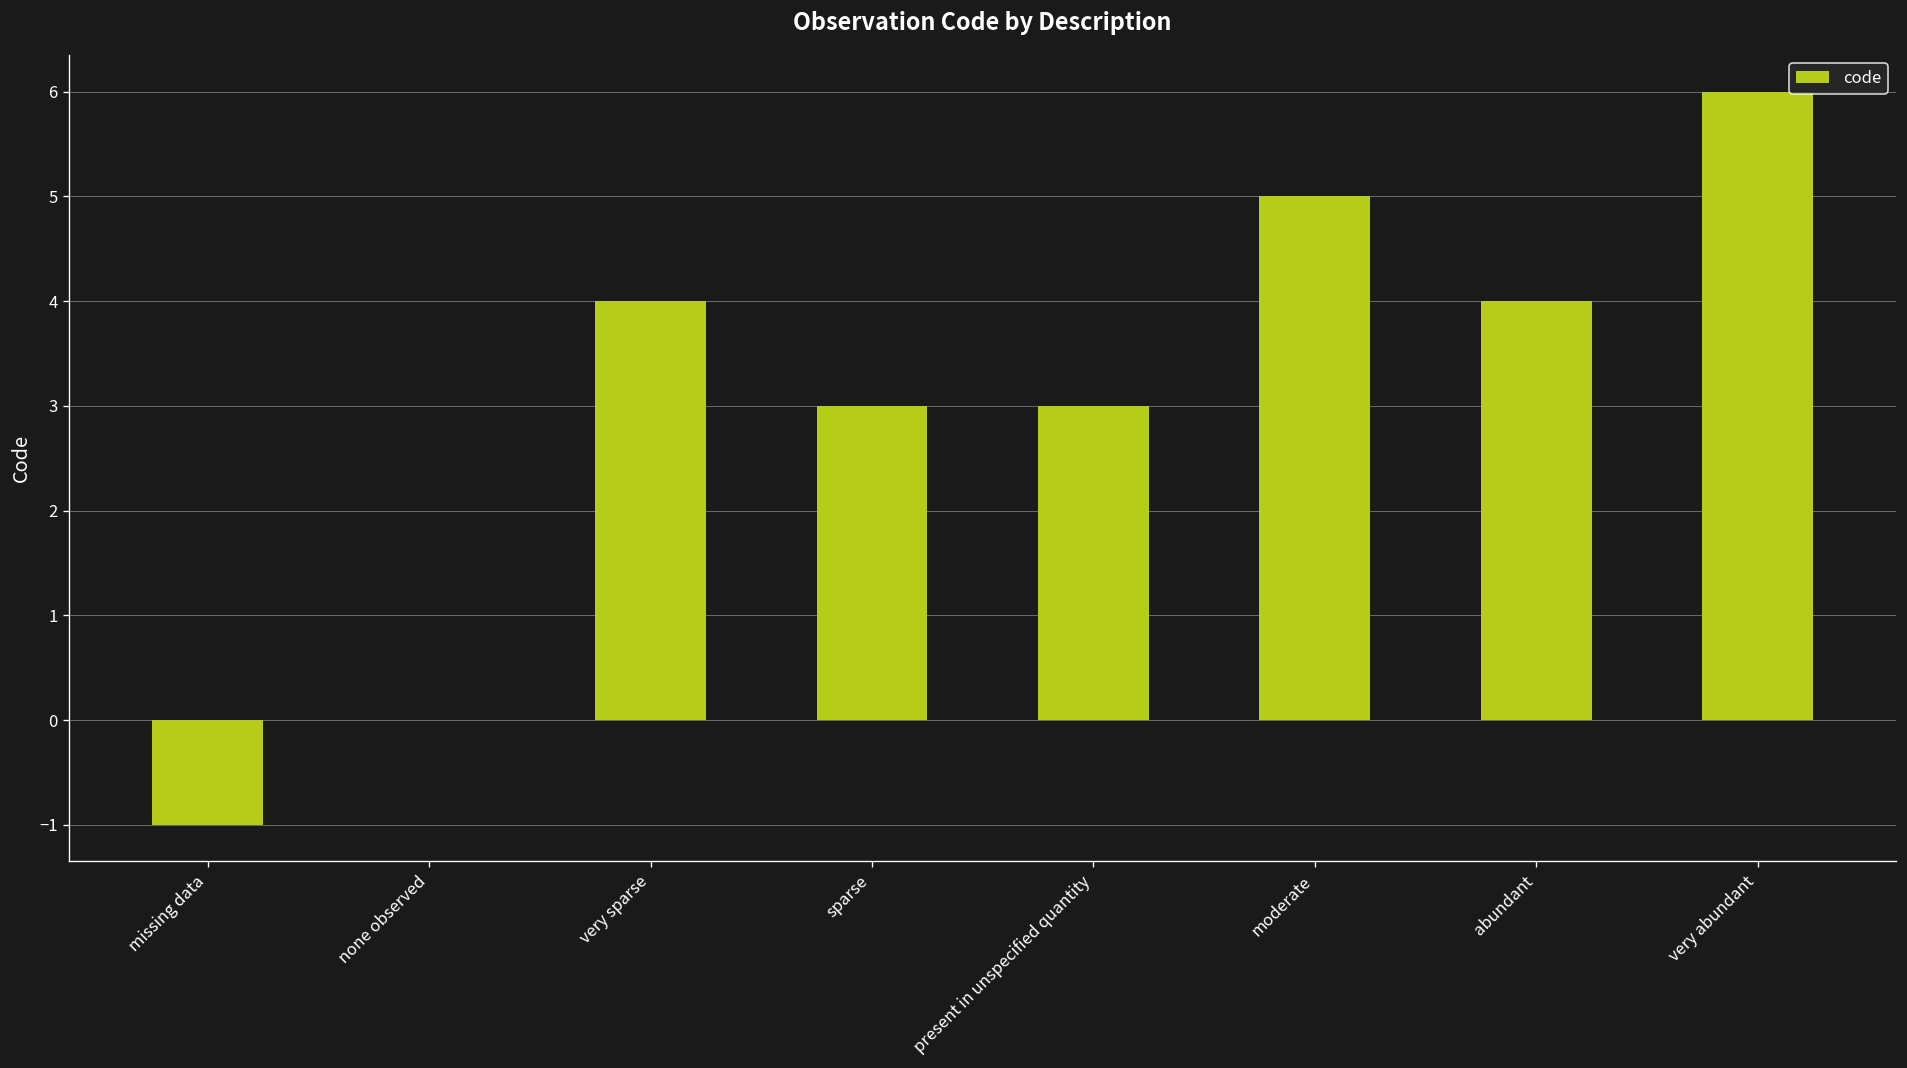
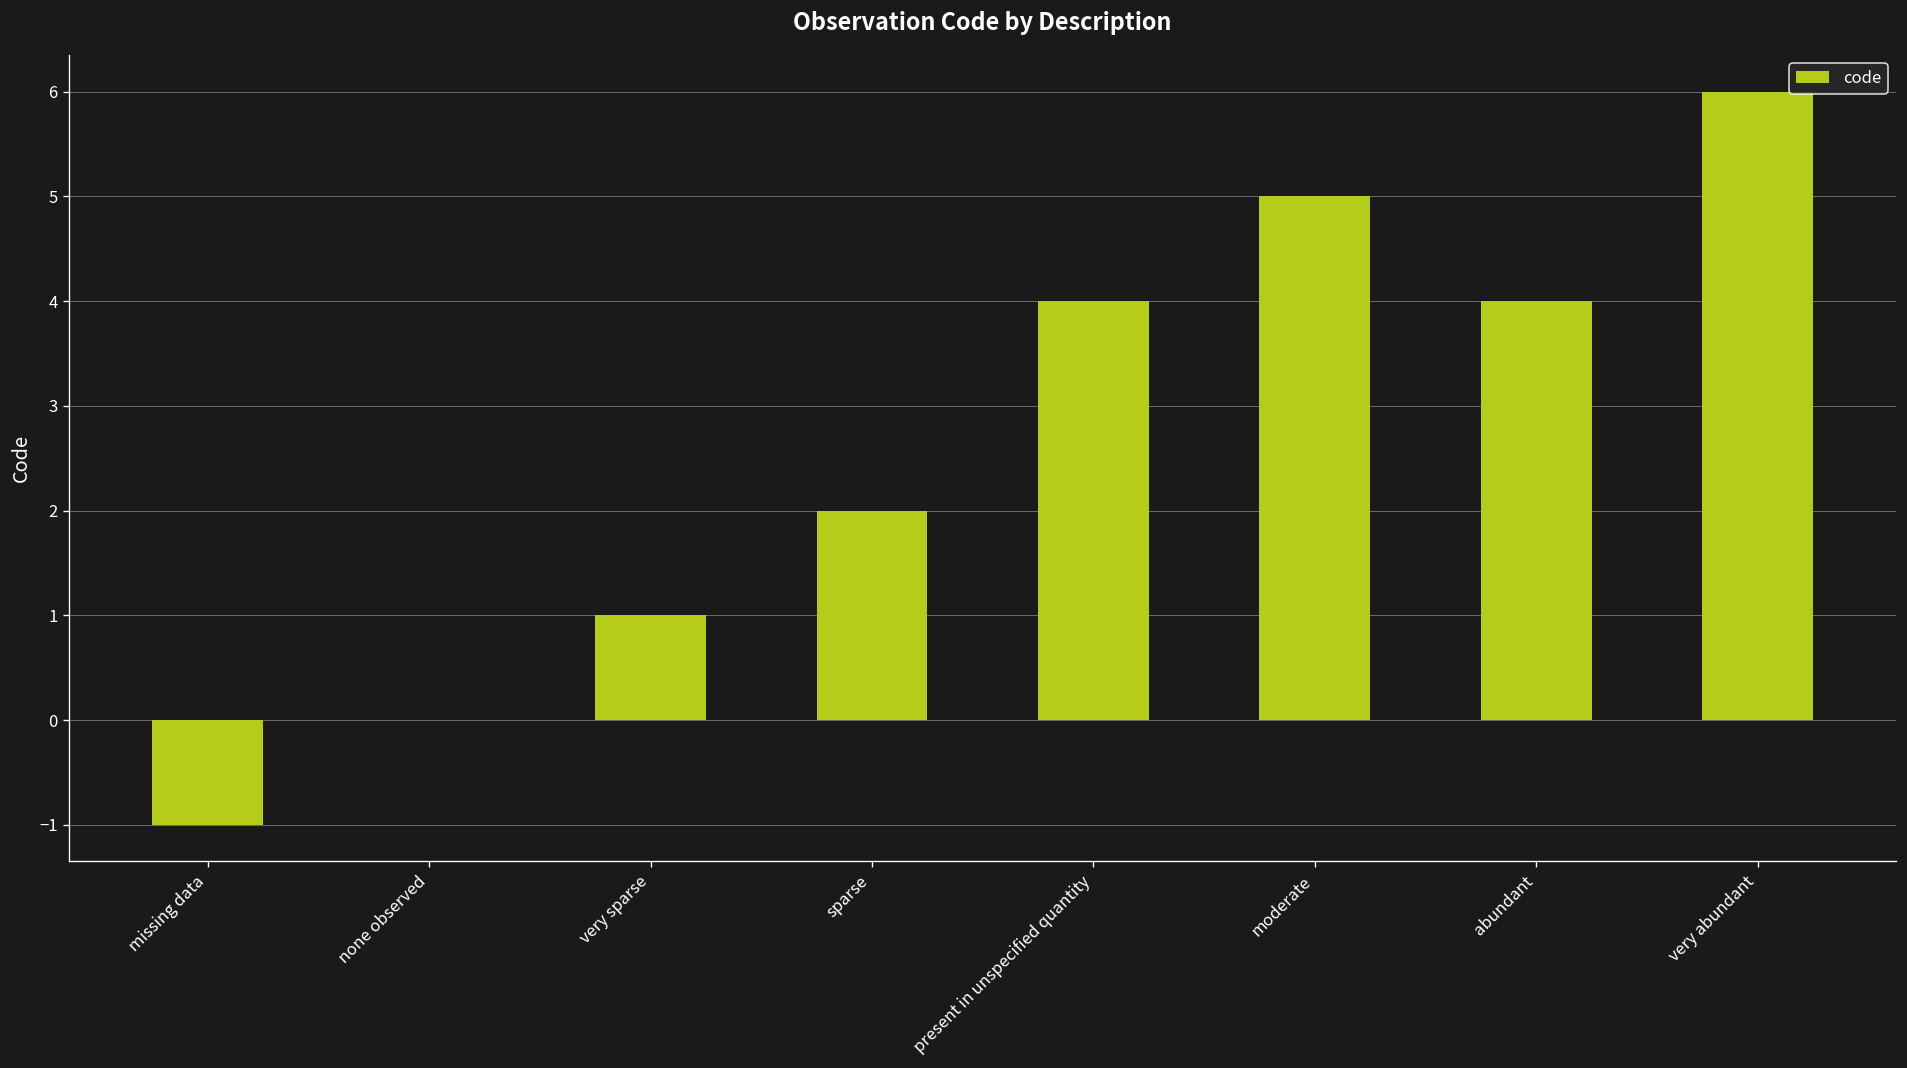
  {
    "missing data": -1,
    "none observed": 0,
-   "very sparse": 4,
-   "sparse": 3,
-   "present in unspecified quantity": 3,
+   "very sparse": 1,
+   "sparse": 2,
+   "present in unspecified quantity": 4,
    "moderate": 5,
    "abundant": 4,
    "very abundant": 6
  }
